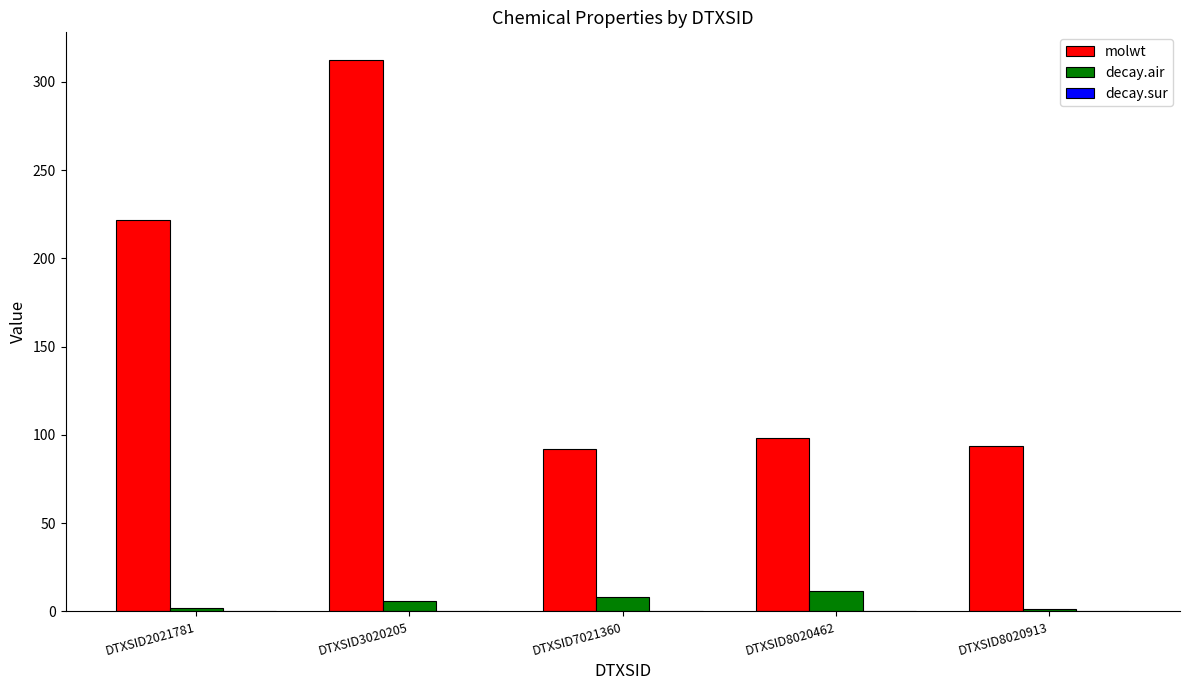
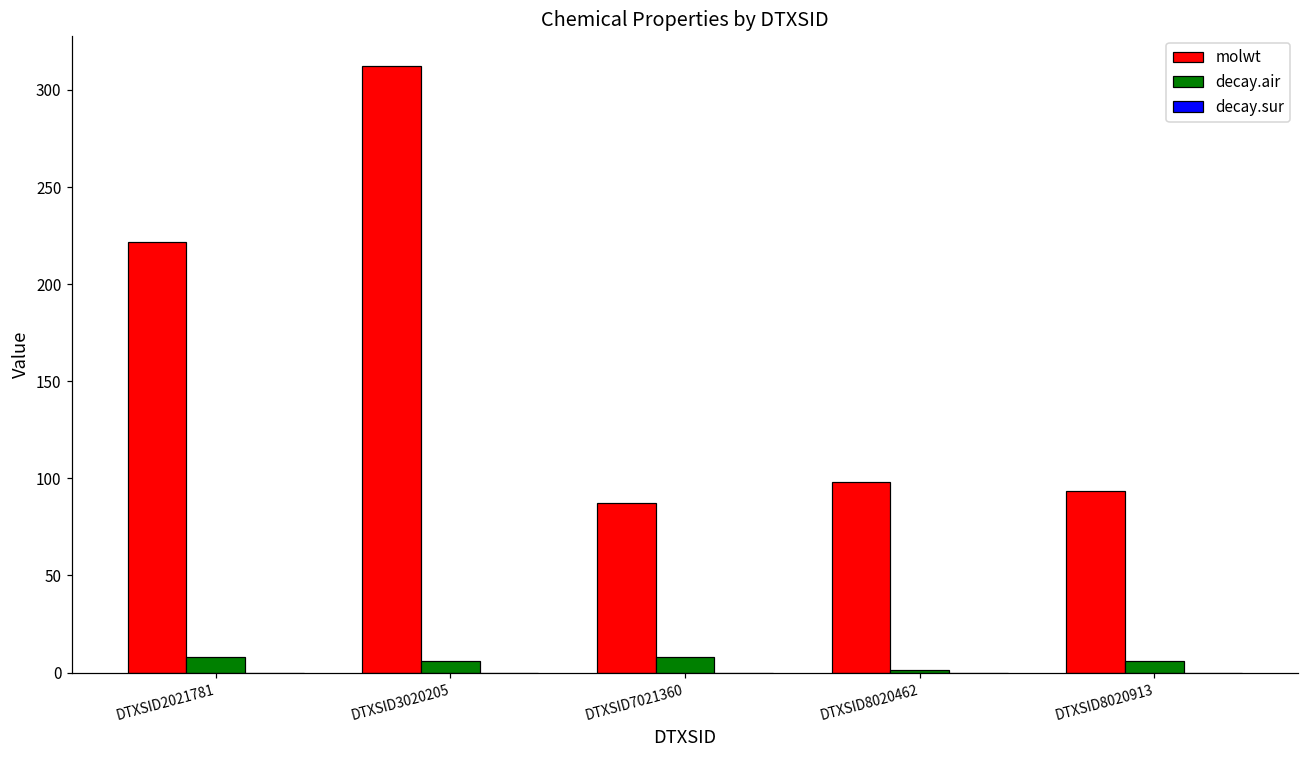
  {
    "molwt": {
      "DTXSID2021781": 222,
      "DTXSID3020205": 312,
-     "DTXSID7021360": 92,
+     "DTXSID7021360": 87,
      "DTXSID8020462": 98,
      "DTXSID8020913": 93
    },
    "decay.air": {
-     "DTXSID2021781": 2,
+     "DTXSID2021781": 8,
      "DTXSID3020205": 6,
      "DTXSID7021360": 8,
-     "DTXSID8020462": 11,
-     "DTXSID8020913": 1
+     "DTXSID8020462": 1,
+     "DTXSID8020913": 6
    }
  }
